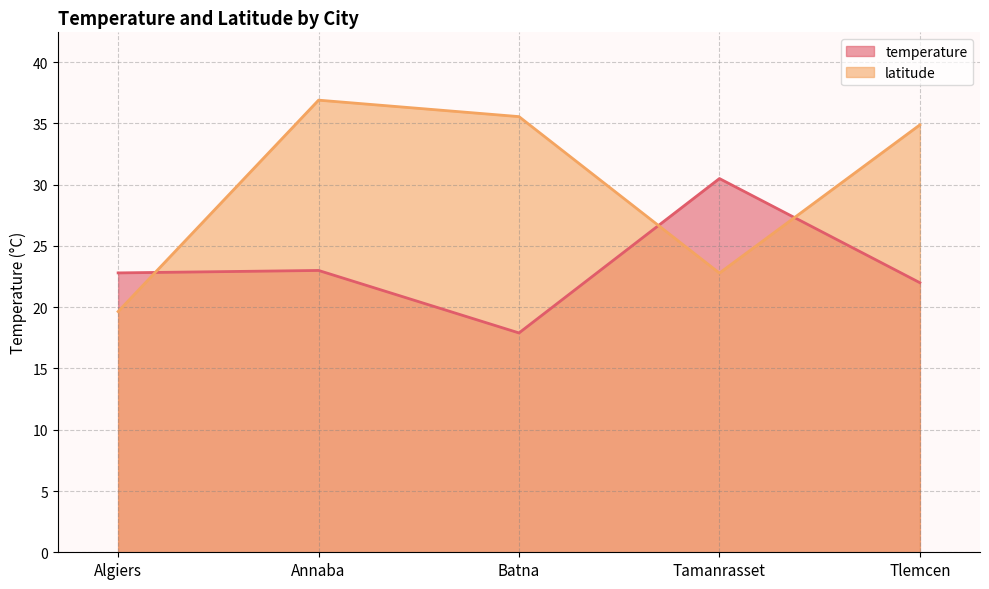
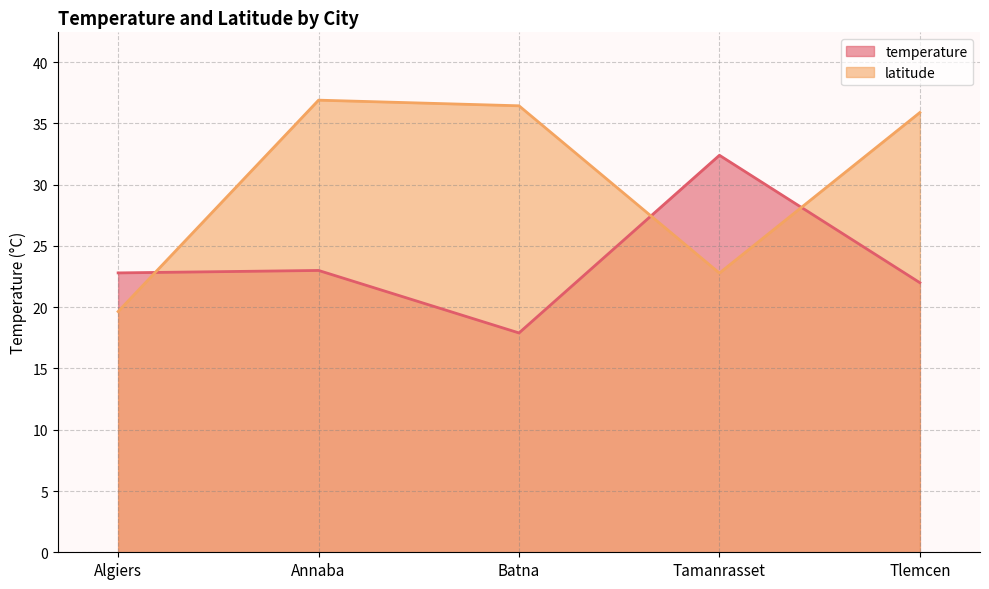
  {
    "temperature": {
      "Algiers": 22.8,
      "Annaba": 23.0,
      "Batna": 17.9,
-     "Tamanrasset": 30.5,
+     "Tamanrasset": 32.4,
      "Tlemcen": 22.0
    },
    "latitude": {
      "Algiers": 19.6,
      "Annaba": 36.9,
-     "Batna": 35.6,
+     "Batna": 36.4,
      "Tamanrasset": 22.8,
-     "Tlemcen": 34.9
+     "Tlemcen": 35.9
    }
  }
